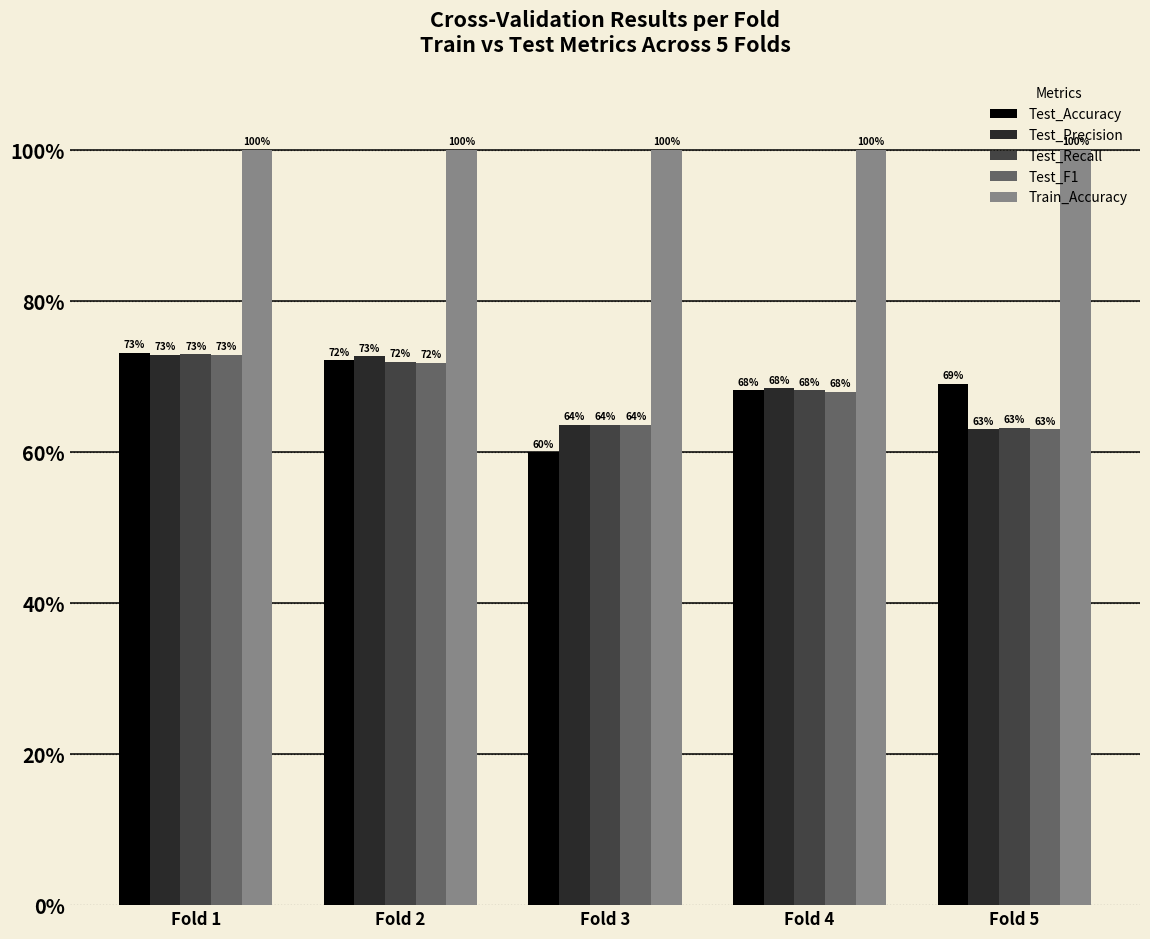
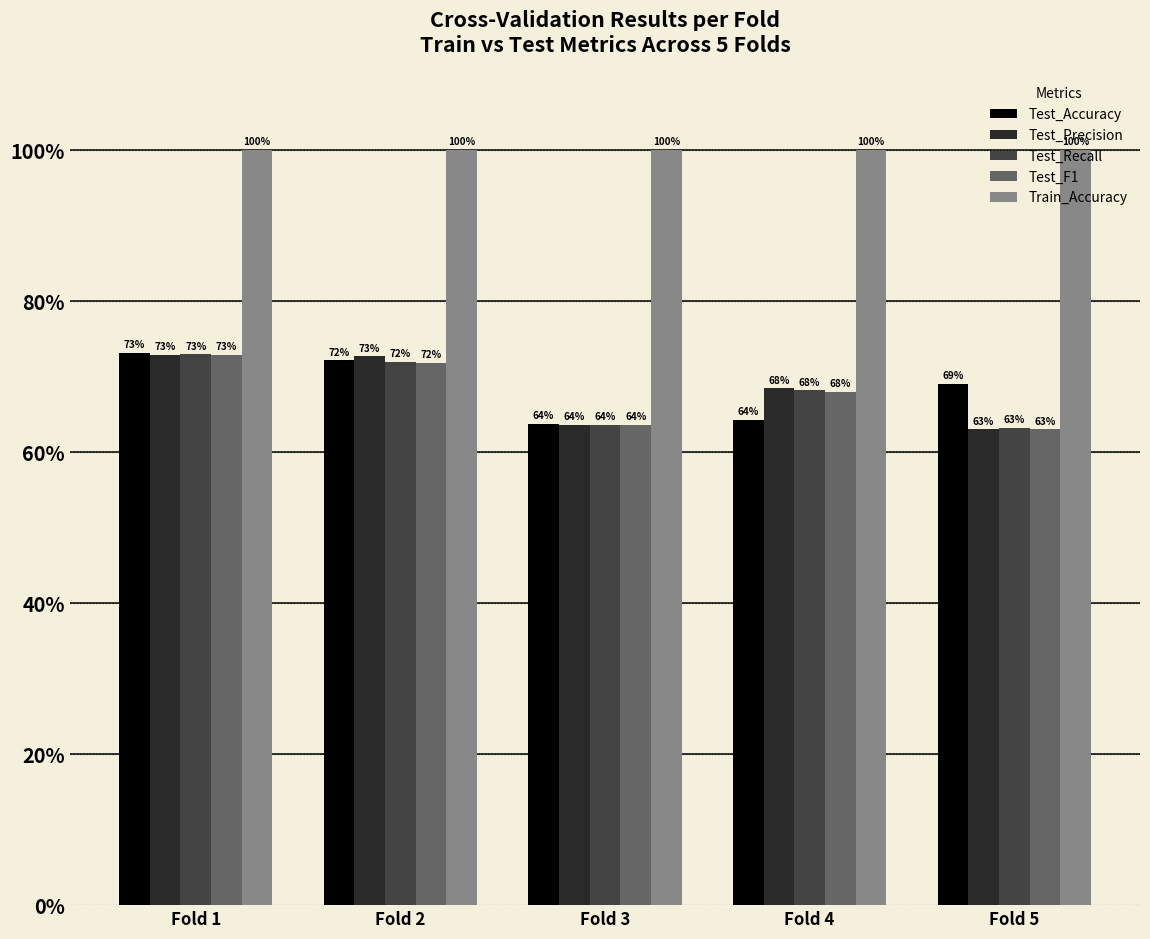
  {
    "Test_Accuracy": {
      "Fold 1": "73%",
      "Fold 2": "72%",
-     "Fold 3": "60%",
-     "Fold 4": "68%",
+     "Fold 3": "64%",
+     "Fold 4": "64%",
      "Fold 5": "69%"
    }
  }
